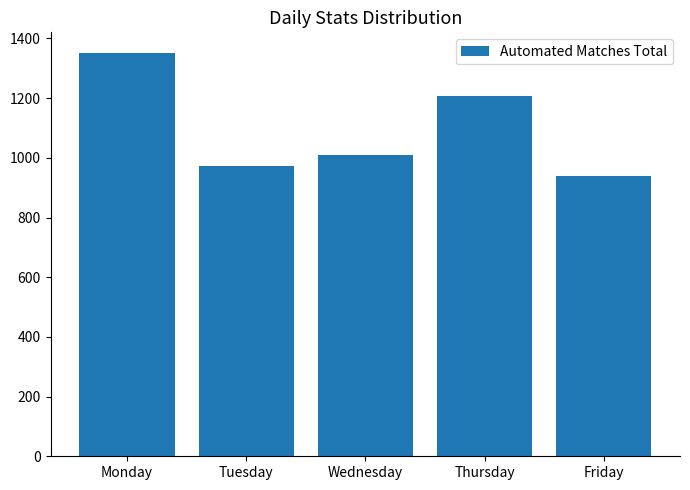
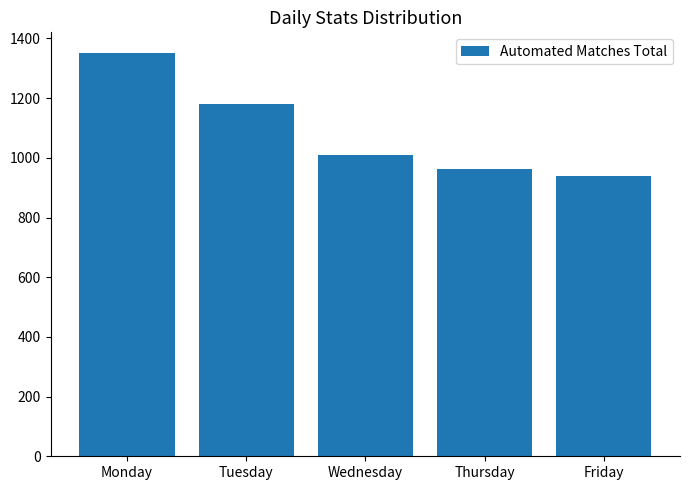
  {
    "Monday": 1350,
-   "Tuesday": 970,
+   "Tuesday": 1180,
    "Wednesday": 1010,
-   "Thursday": 1210,
+   "Thursday": 960,
    "Friday": 940
  }
